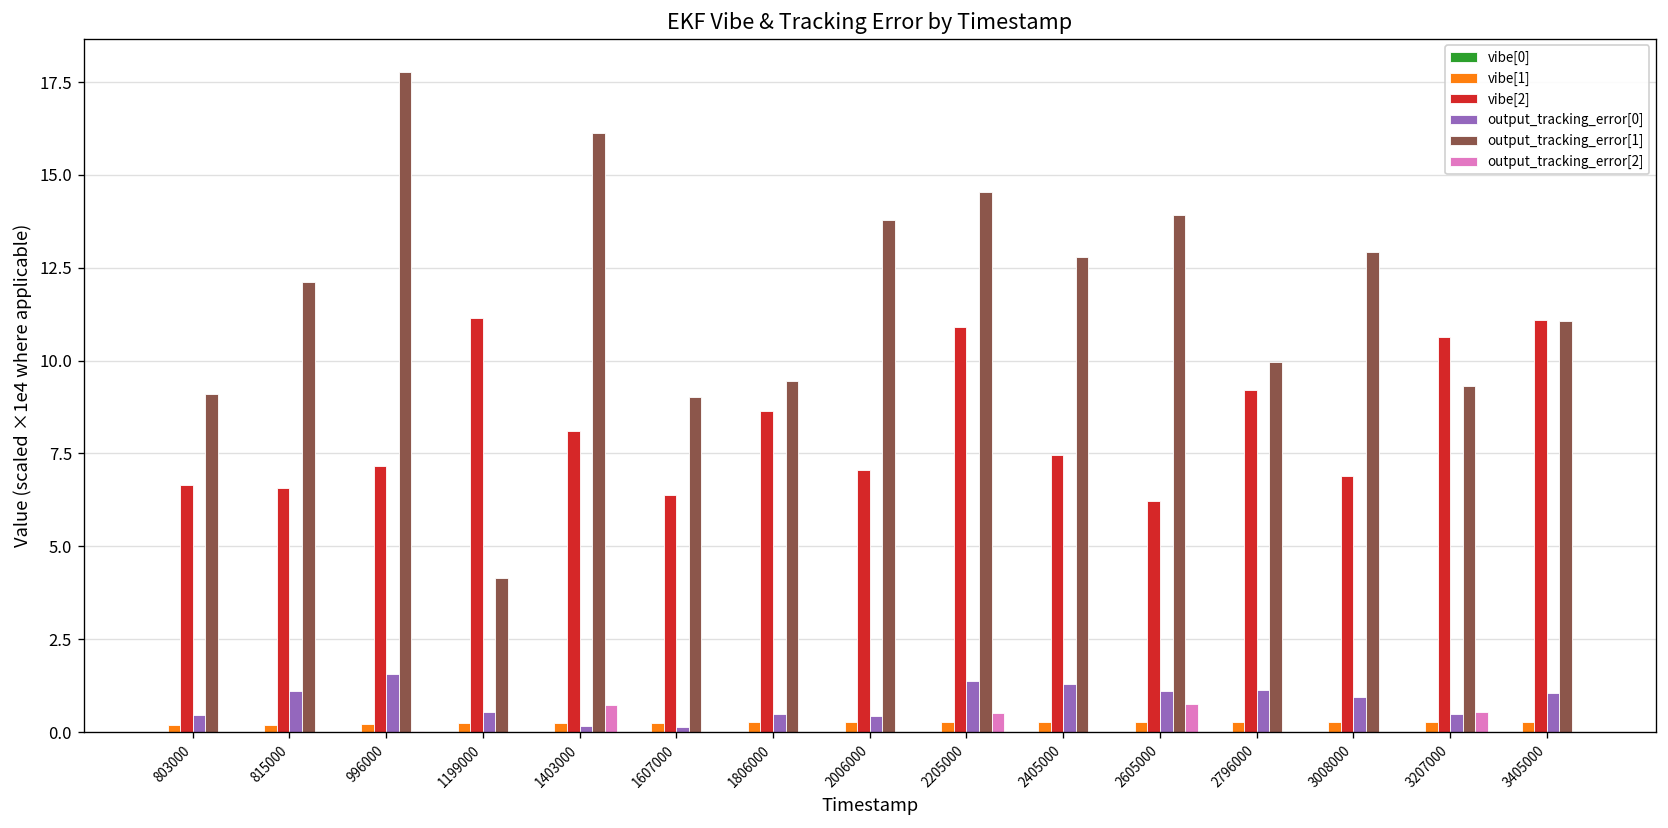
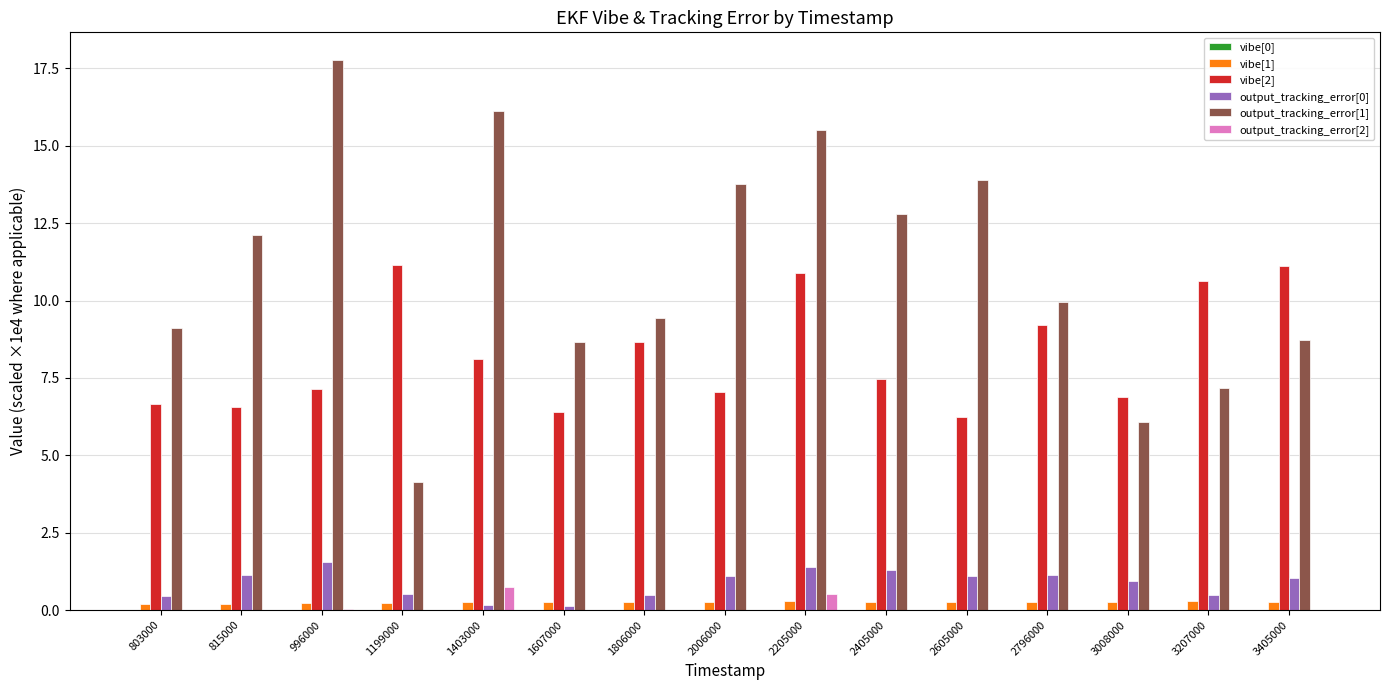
  {
    "vibe[1]": {
      "803000": 0.2,
      "815000": 0.2,
      "996000": 0.2,
      "1199000": 0.2,
      "1403000": 0.2,
      "1607000": 0.3,
      "1806000": 0.3,
      "2006000": 0.3,
      "2205000": 0.3,
      "2405000": 0.3,
      "2605000": 0.3,
      "2796000": 0.3,
      "3008000": 0.3,
      "3207000": 0.3,
      "3405000": 0.3
    },
    "vibe[2]": {
      "803000": 6.7,
      "815000": 6.6,
      "996000": 7.2,
      "1199000": 11.2,
      "1403000": 8.1,
      "1607000": 6.4,
      "1806000": 8.7,
      "2006000": 7.1,
      "2205000": 10.9,
      "2405000": 7.4,
      "2605000": 6.2,
      "2796000": 9.2,
      "3008000": 6.9,
      "3207000": 10.6,
      "3405000": 11.1
    },
    "output_tracking_error[0]": {
      "803000": 0.5,
      "815000": 1.1,
      "996000": 1.6,
      "1199000": 0.5,
      "1403000": 0.2,
      "1607000": 0.1,
      "1806000": 0.5,
-     "2006000": 0.4,
+     "2006000": 1.1,
      "2205000": 1.4,
      "2405000": 1.3,
      "2605000": 1.1,
      "2796000": 1.1,
      "3008000": 0.9,
      "3207000": 0.5,
      "3405000": 1.0
    },
    "output_tracking_error[1]": {
      "803000": 9.1,
      "815000": 12.1,
      "996000": 17.8,
      "1199000": 4.1,
      "1403000": 16.1,
-     "1607000": 9.0,
+     "1607000": 8.7,
      "1806000": 9.4,
      "2006000": 13.8,
-     "2205000": 14.5,
+     "2205000": 15.5,
      "2405000": 12.8,
      "2605000": 13.9,
      "2796000": 10.0,
-     "3008000": 12.9,
-     "3207000": 9.3,
-     "3405000": 11.1
+     "3008000": 6.1,
+     "3207000": 7.2,
+     "3405000": 8.7
    },
    "output_tracking_error[2]": {
      "1403000": 0.7,
      "2205000": 0.5,
-     "2605000": 0.8,
-     "3207000": 0.5
+     "2605000": 0.0,
+     "3207000": 0.0
    }
  }
